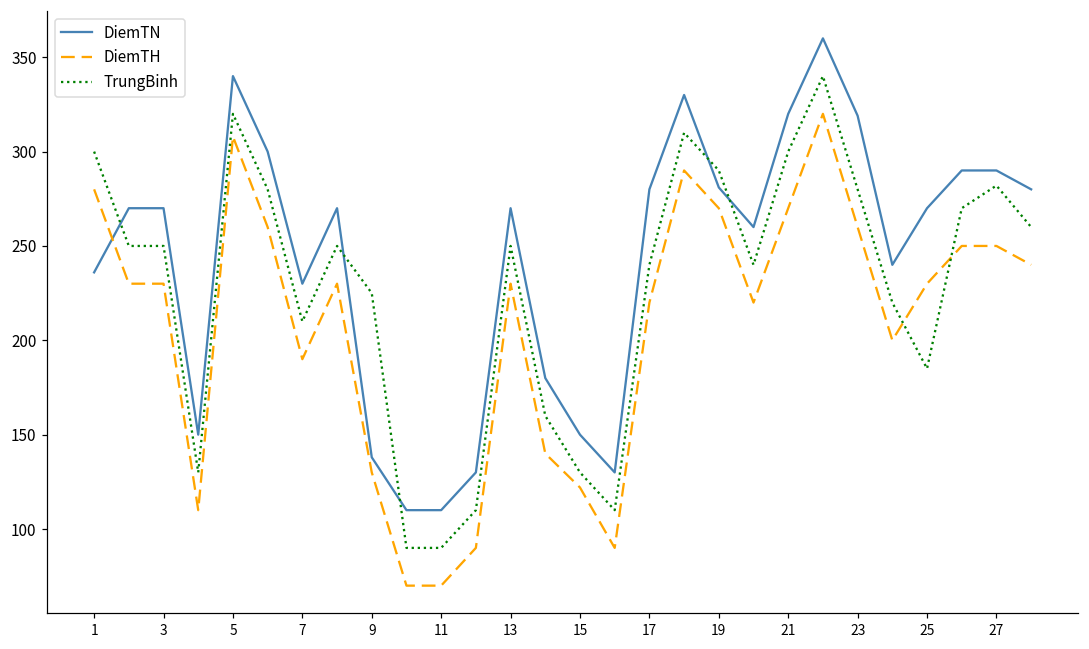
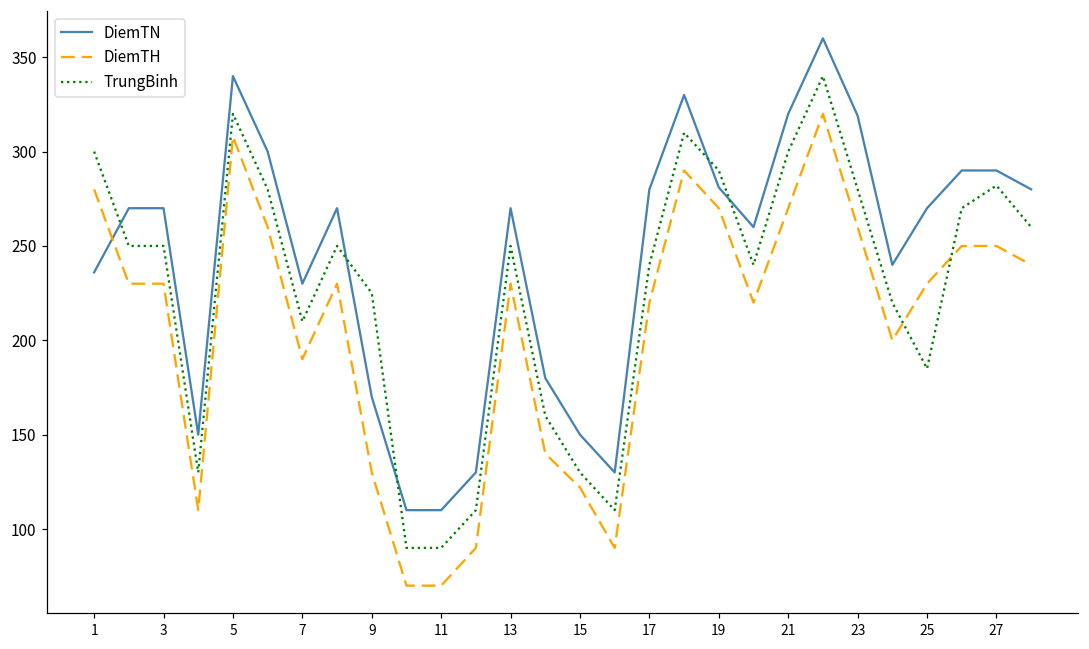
  {
    "DiemTN": {
      "1": 236,
      "3": 270,
      "5": 340,
      "7": 230,
-     "9": 138,
+     "9": 170,
      "11": 110,
      "13": 270,
      "15": 150,
      "17": 280,
      "19": 281,
      "21": 320,
      "23": 319,
      "25": 270,
      "27": 290
    },
    "DiemTH": {
      "1": 280,
      "3": 230,
      "5": 308,
      "7": 190,
      "9": 130,
      "11": 70,
      "13": 230,
      "15": 122,
      "17": 220,
      "19": 270,
      "21": 270,
      "23": 260,
      "25": 230,
      "27": 250
    },
    "TrungBinh": {
      "1": 300,
      "3": 250,
      "5": 320,
      "7": 210,
      "9": 225,
      "11": 90,
      "13": 250,
      "15": 130,
      "17": 240,
      "19": 290,
      "21": 300,
      "23": 280,
      "25": 185,
      "27": 282
    }
  }
